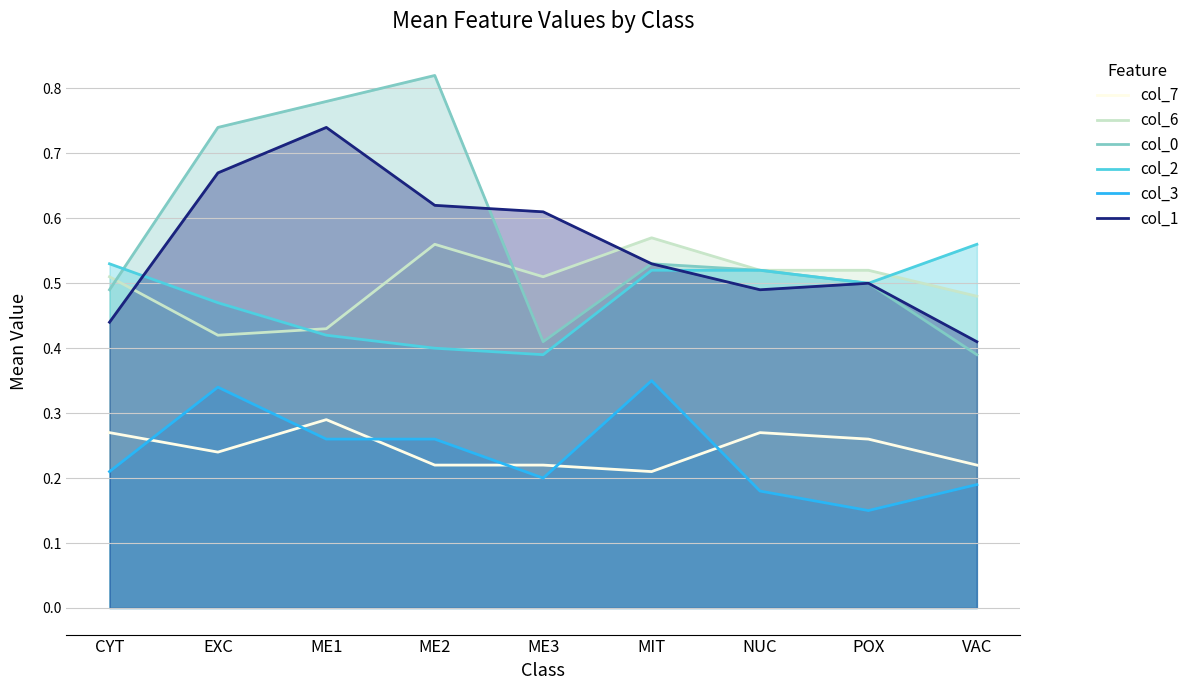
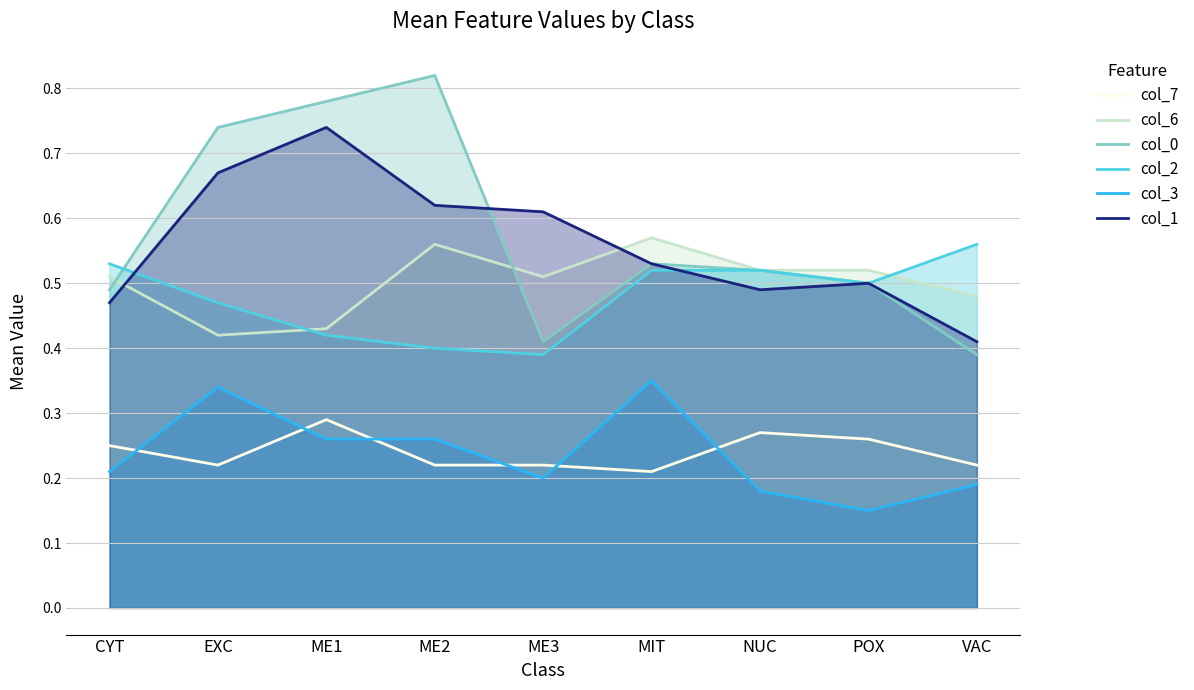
  {
    "col_7": {
-     "CYT": 0.27,
-     "EXC": 0.24,
+     "CYT": 0.25,
+     "EXC": 0.22,
      "ME1": 0.29,
      "ME2": 0.22,
      "ME3": 0.22,
      "MIT": 0.21,
      "NUC": 0.27,
      "POX": 0.26,
      "VAC": 0.22
    },
    "col_6": {
      "CYT": 0.51,
      "EXC": 0.42,
      "ME1": 0.43,
      "ME2": 0.56,
      "ME3": 0.51,
      "MIT": 0.57,
      "POX": 0.52,
      "VAC": 0.48
    },
    "col_1": {
-     "CYT": 0.44,
+     "CYT": 0.47,
      "EXC": 0.67,
      "ME1": 0.74,
      "ME2": 0.62,
      "ME3": 0.61,
      "NUC": 0.49,
      "VAC": 0.41
    }
  }
